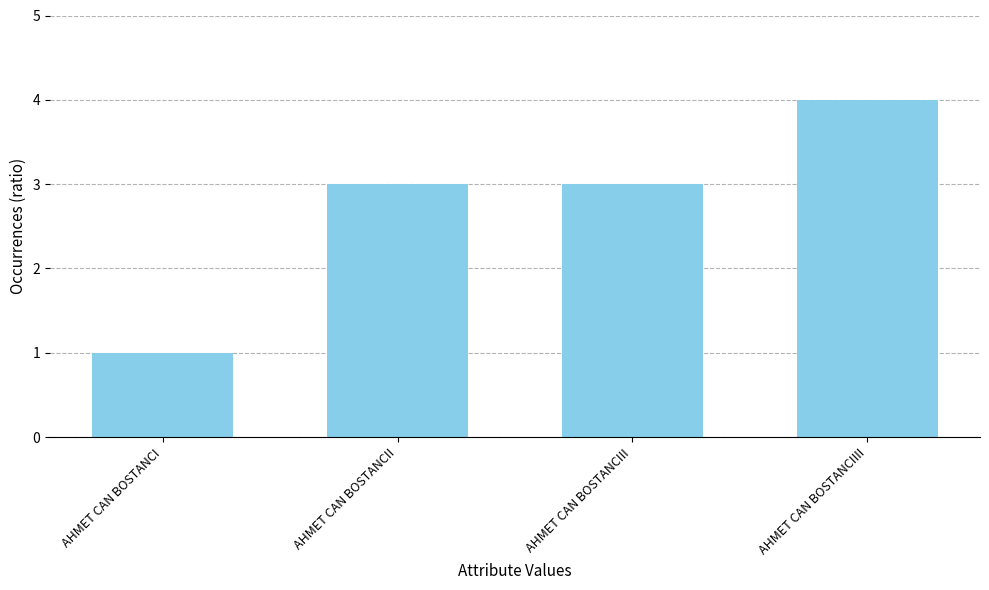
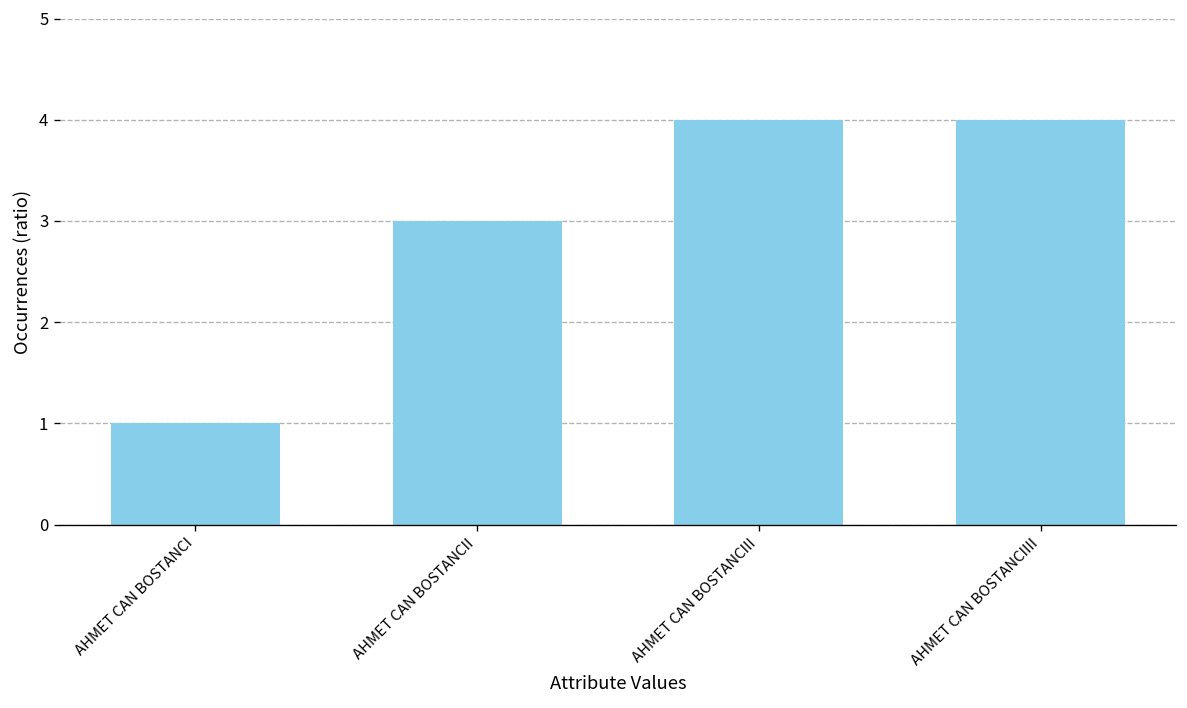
  {
    "AHMET CAN BOSTANCI": 1,
    "AHMET CAN BOSTANCII": 3,
-   "AHMET CAN BOSTANCIII": 3,
+   "AHMET CAN BOSTANCIII": 4,
    "AHMET CAN BOSTANCIIII": 4
  }
